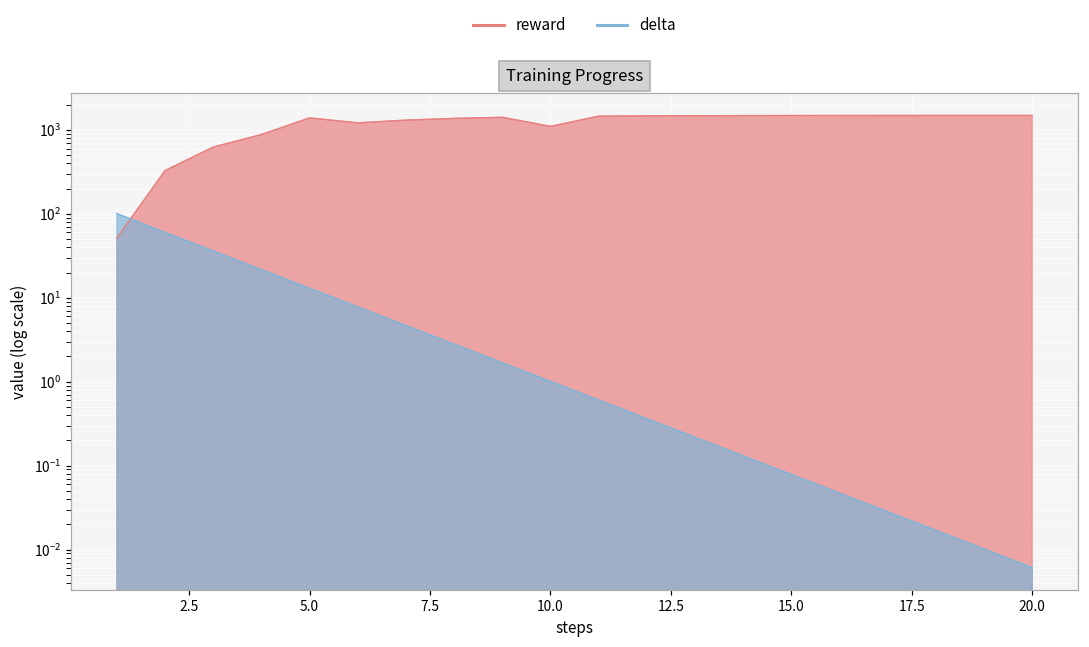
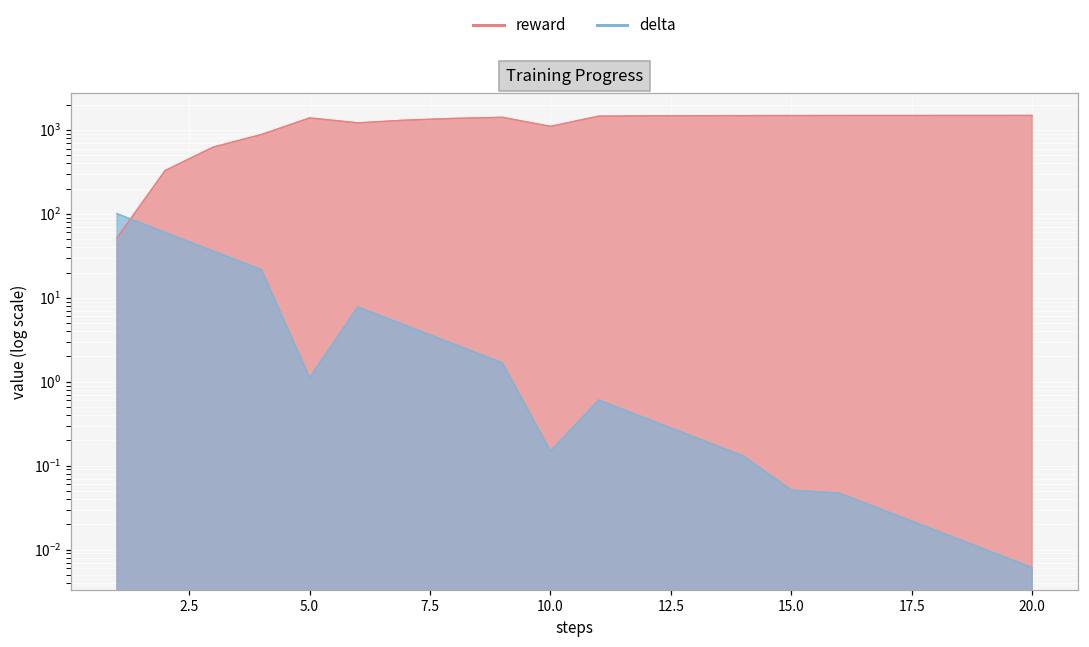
  {
    "reward": {
      "5.0": 1400,
      "10.0": 1100,
      "15.0": 1500,
      "20.0": 1500
    },
    "delta": {
-     "5.0": 13,
-     "10.0": 1.0,
-     "15.0": 0.08,
+     "5.0": 1.1,
+     "10.0": 0.15,
+     "15.0": 0.05,
      "20.0": 0.006
    }
  }
